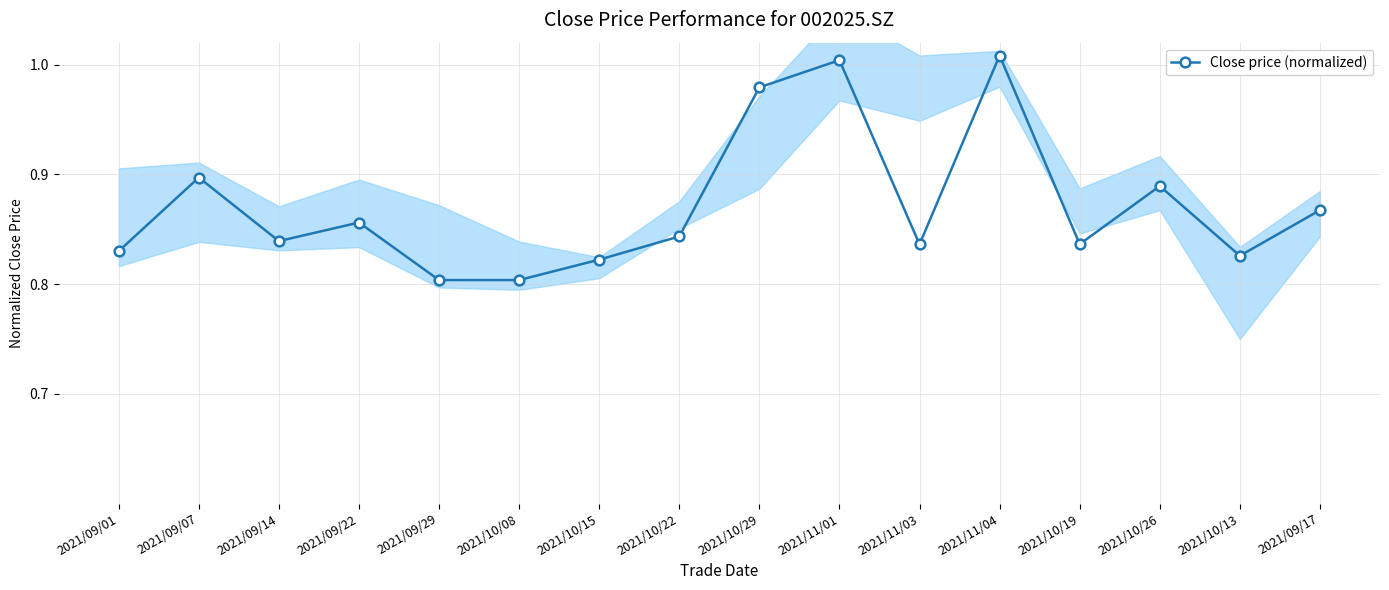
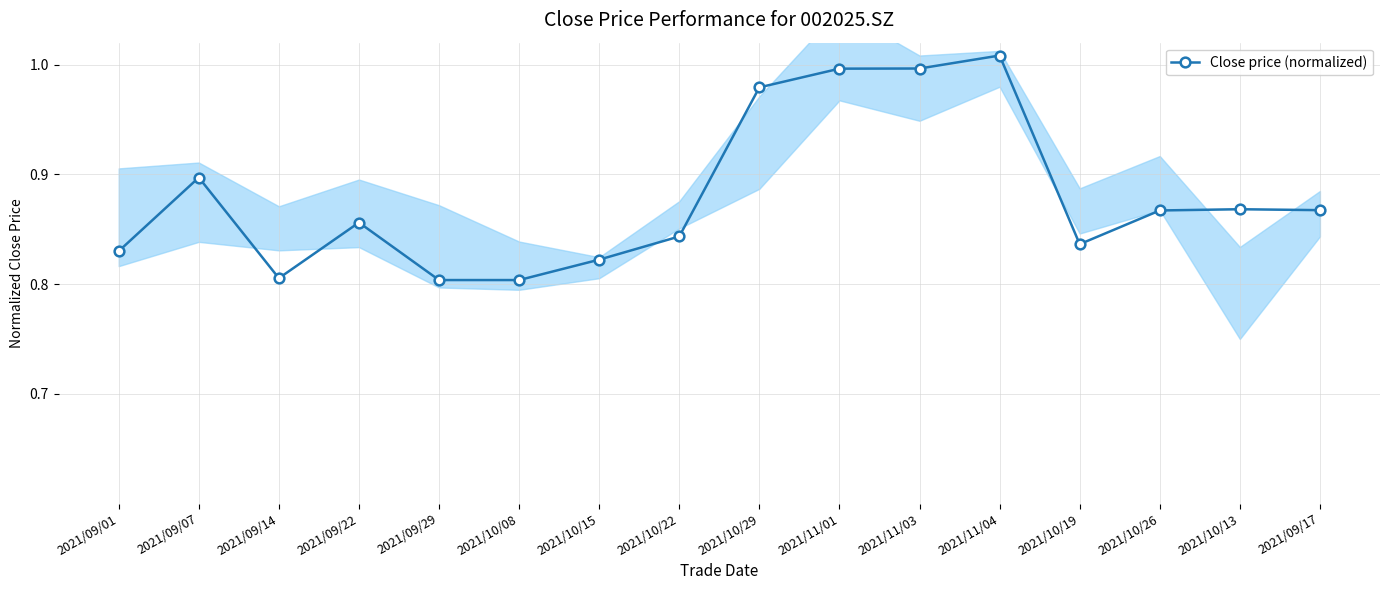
  {
    "Close price (normalized)": {
      "2021/09/01": 0.830,
      "2021/09/07": 0.897,
-     "2021/09/14": 0.839,
+     "2021/09/14": 0.805,
      "2021/09/22": 0.856,
      "2021/09/29": 0.804,
      "2021/10/08": 0.804,
      "2021/10/22": 0.843,
      "2021/10/29": 0.979,
-     "2021/11/01": 1.004,
-     "2021/11/03": 0.836,
+     "2021/11/01": 0.996,
+     "2021/11/03": 0.996,
      "2021/11/04": 1.008,
      "2021/10/19": 0.836,
-     "2021/10/26": 0.889,
-     "2021/10/13": 0.826,
+     "2021/10/26": 0.867,
+     "2021/10/13": 0.868,
      "2021/09/17": 0.867
    }
  }
